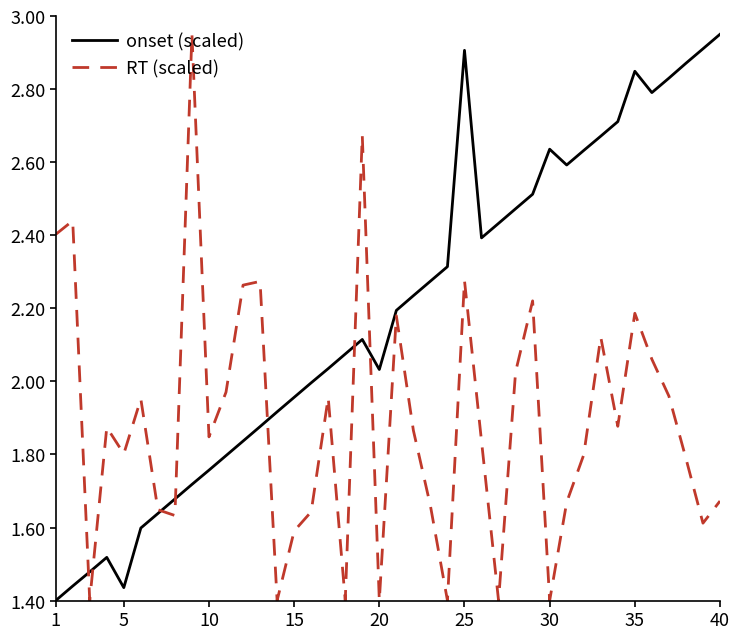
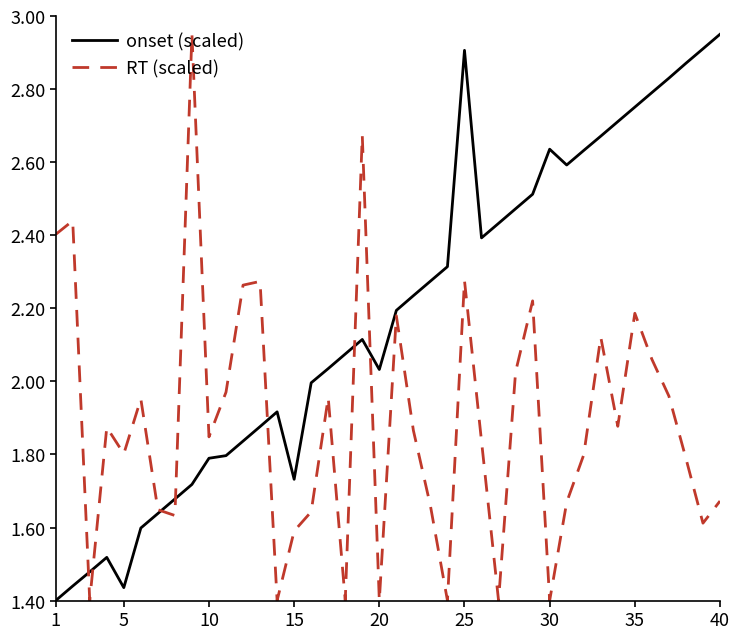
  {
    "onset (scaled)": {
      "1": 1.40,
      "5": 1.44,
-     "10": 1.76,
-     "15": 1.96,
+     "10": 1.79,
+     "15": 1.73,
      "20": 2.03,
      "25": 2.91,
      "30": 2.64,
-     "35": 2.85,
+     "35": 2.75,
      "40": 2.95
    },
    "RT (scaled)": {
      "1": 2.40,
      "5": 1.80,
      "10": 1.85,
      "15": 1.59,
      "20": 1.40,
      "25": 2.28,
      "30": 1.40,
      "35": 2.19,
      "40": 1.67
    }
  }
